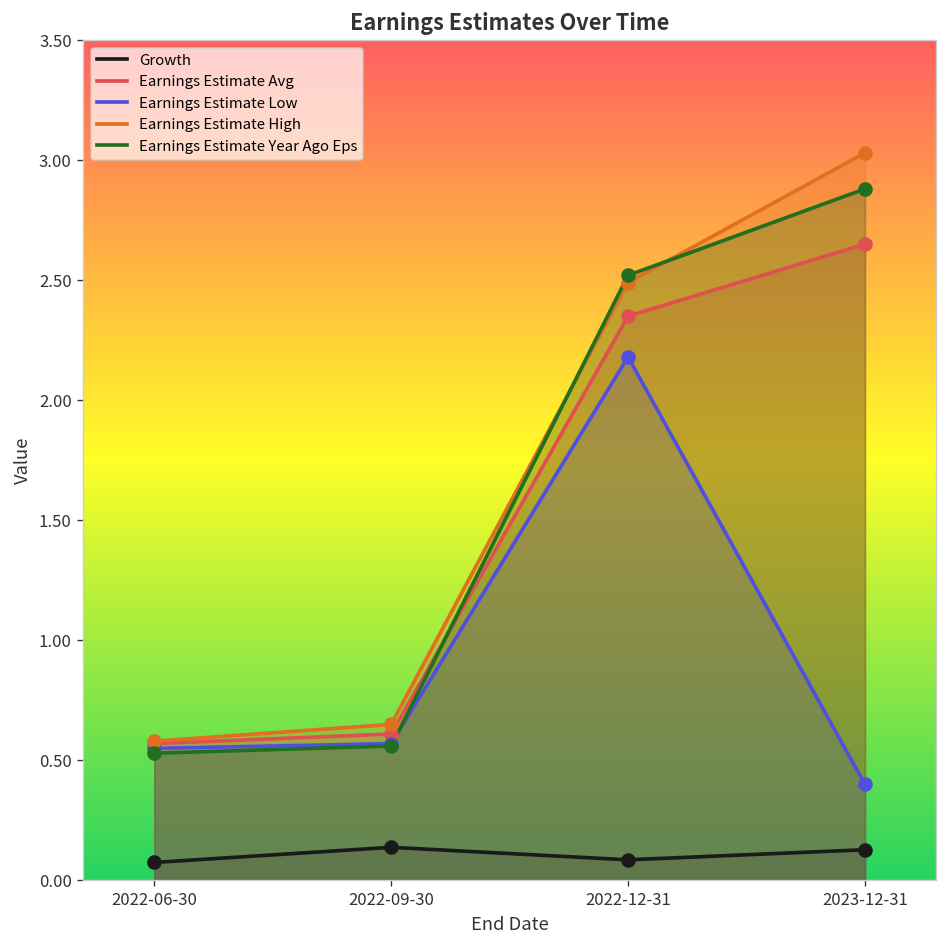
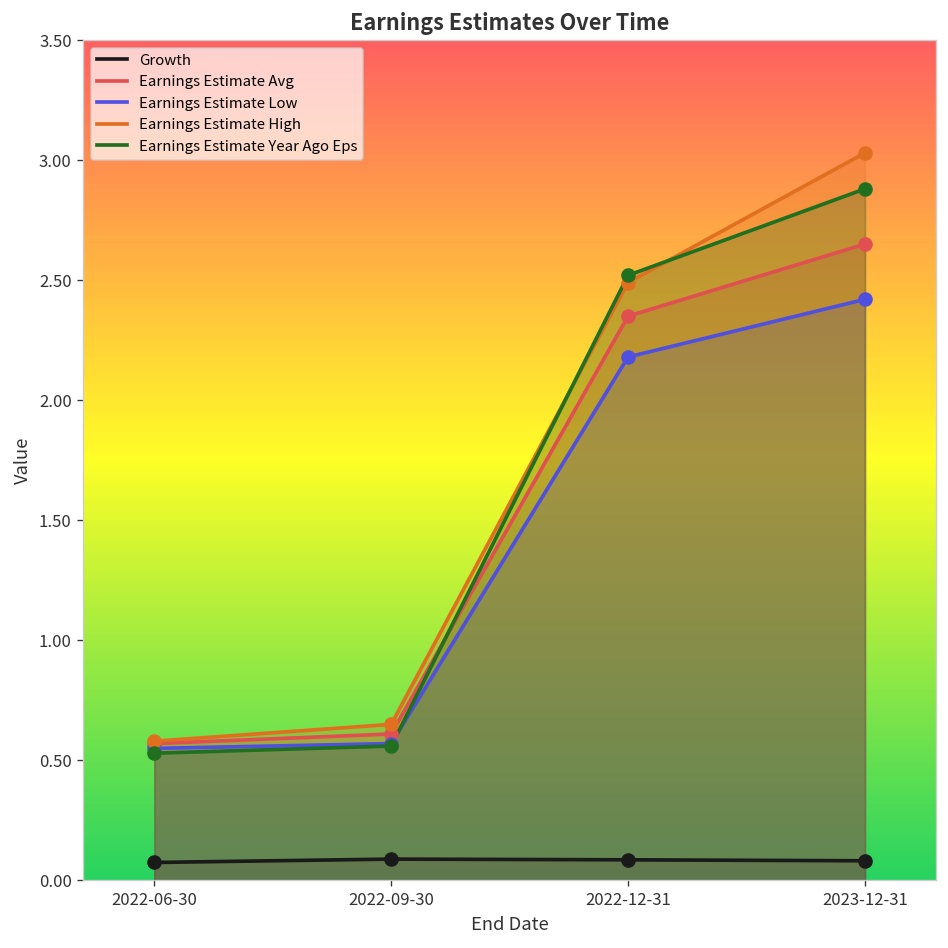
  {
    "Growth": {
      "2022-06-30": 0.08,
-     "2022-09-30": 0.14,
+     "2022-09-30": 0.09,
      "2022-12-31": 0.09,
-     "2023-12-31": 0.13
+     "2023-12-31": 0.08
    },
    "Earnings Estimate Low": {
      "2022-06-30": 0.55,
      "2022-12-31": 2.18,
-     "2023-12-31": 0.40
+     "2023-12-31": 2.42
    },
    "Earnings Estimate Year Ago Eps": {
      "2022-06-30": 0.53,
      "2022-12-31": 2.52,
      "2023-12-31": 2.88
    }
  }
